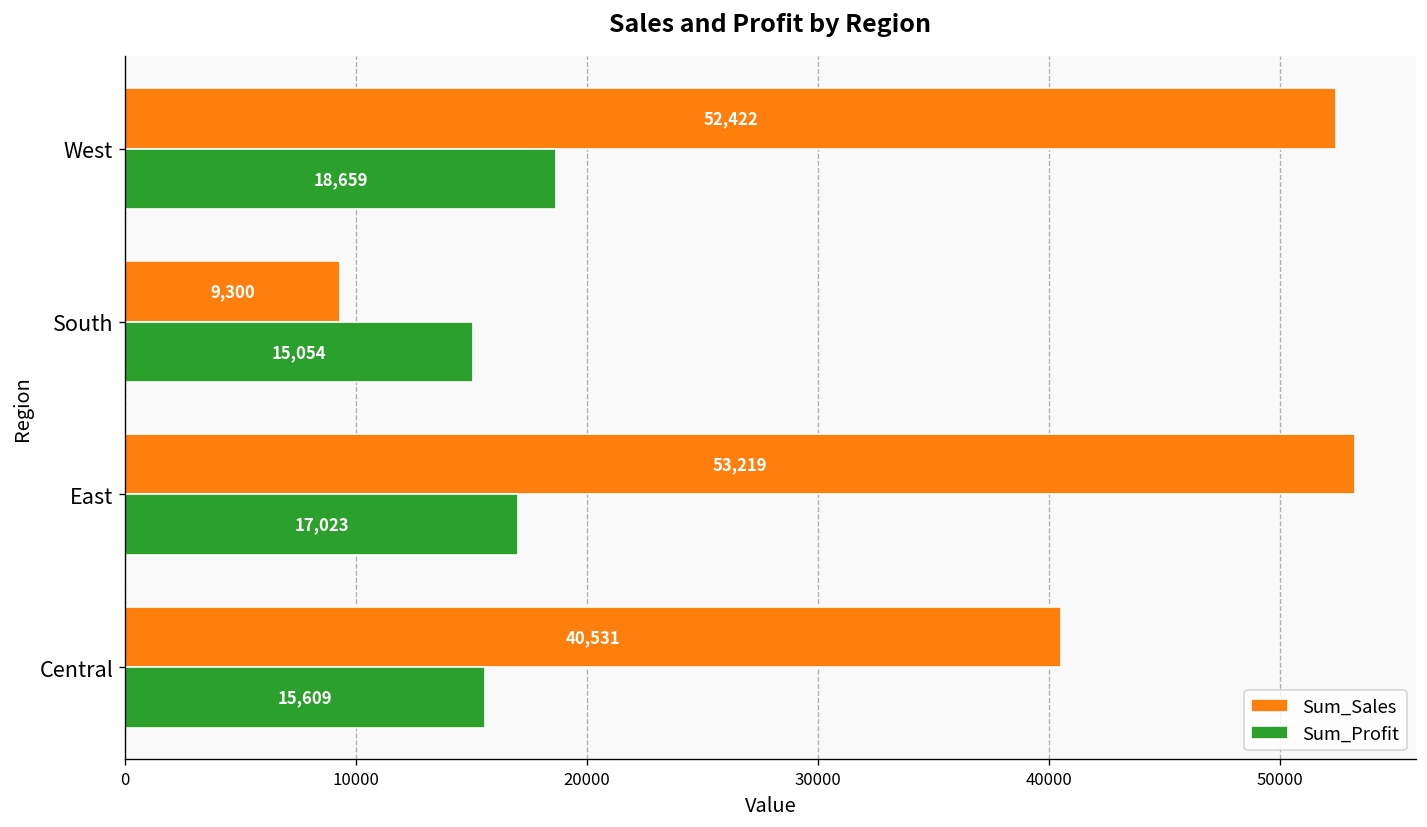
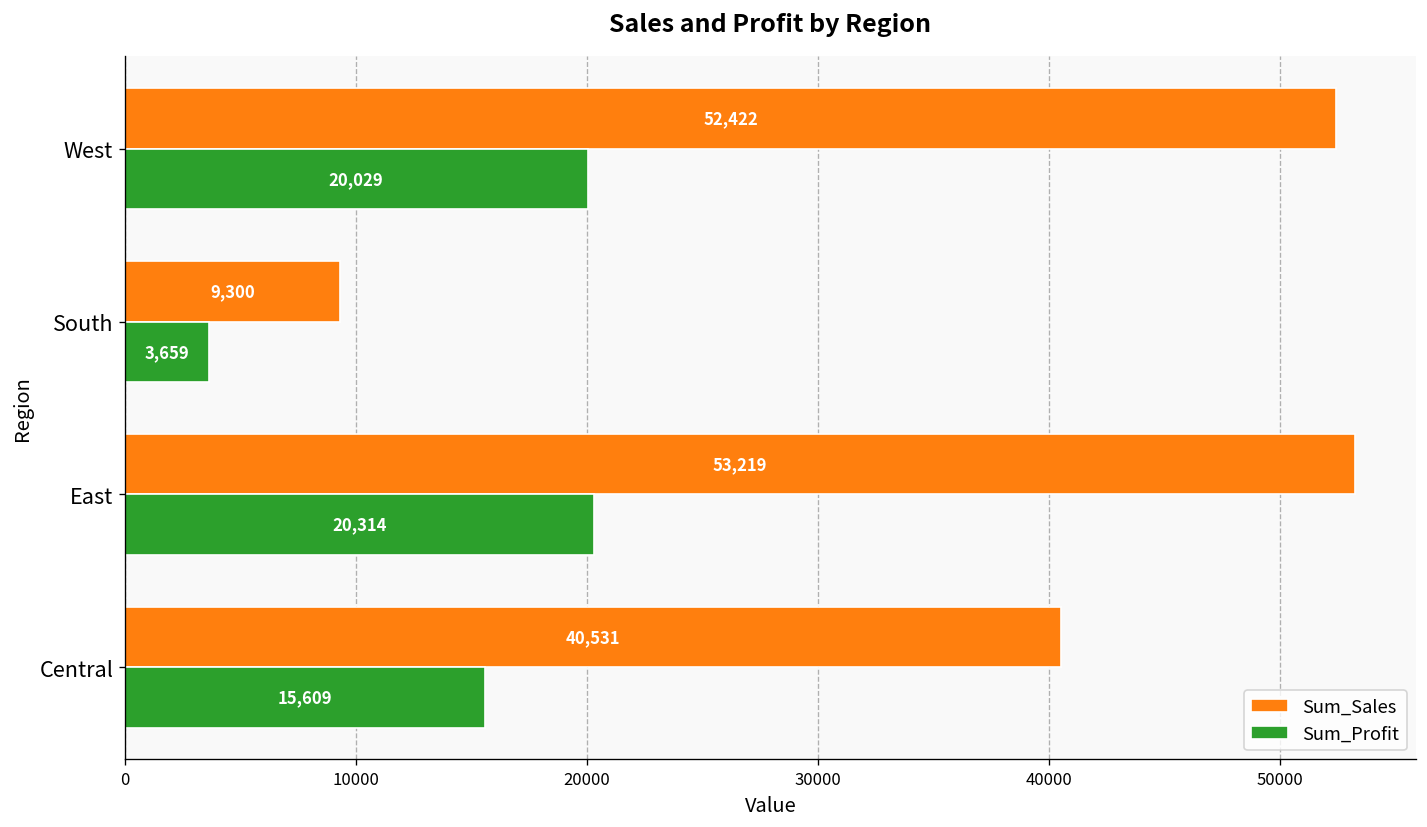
  {
    "Sum_Sales": {
      "West": "52,422",
      "South": "9,300",
      "East": "53,219",
      "Central": "40,531"
    },
    "Sum_Profit": {
-     "West": "18,659",
-     "South": "15,054",
-     "East": "17,023",
+     "West": "20,029",
+     "South": "3,659",
+     "East": "20,314",
      "Central": "15,609"
    }
  }
